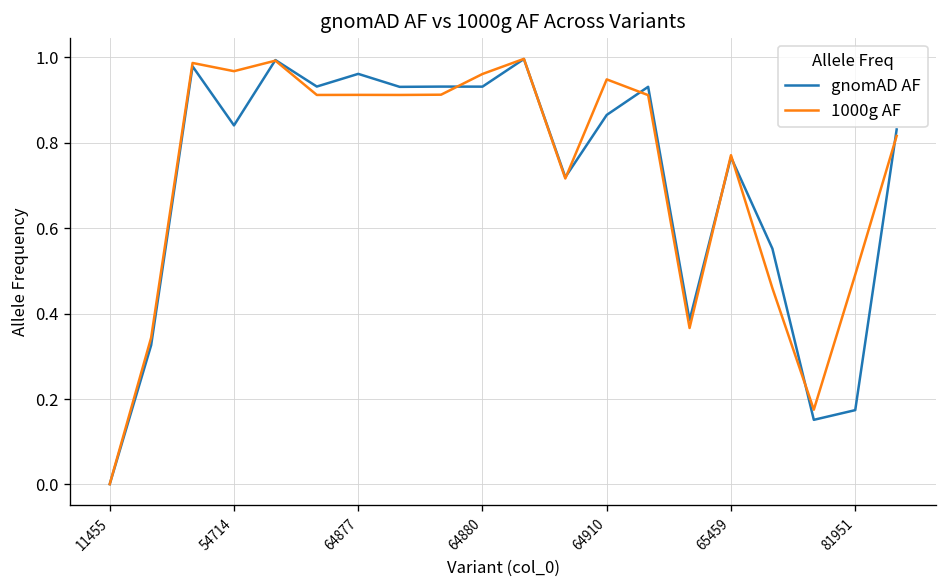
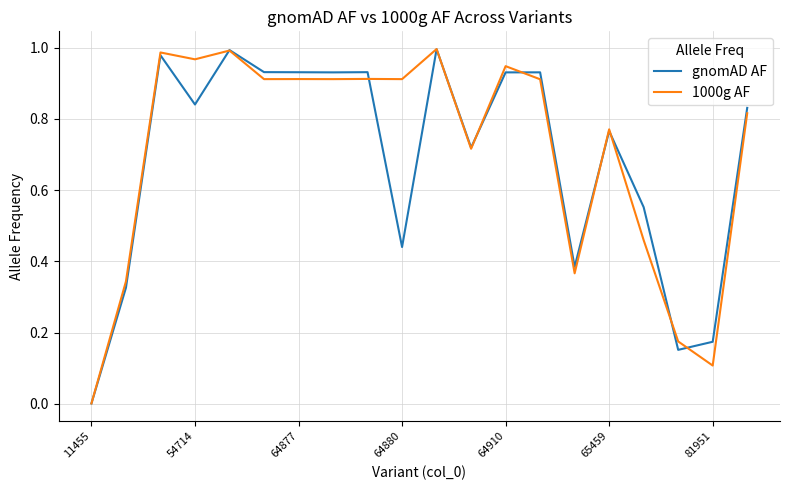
  {
    "gnomAD AF": {
      "54714": 0.84,
-     "64877": 0.96,
-     "64880": 0.93,
-     "64910": 0.86,
+     "64877": 0.93,
+     "64880": 0.44,
+     "64910": 0.93,
      "81951": 0.17
    },
    "1000g AF": {
      "54714": 0.97,
      "64877": 0.91,
-     "64880": 0.96,
+     "64880": 0.91,
      "64910": 0.95,
-     "81951": 0.49
+     "81951": 0.11
    }
  }
